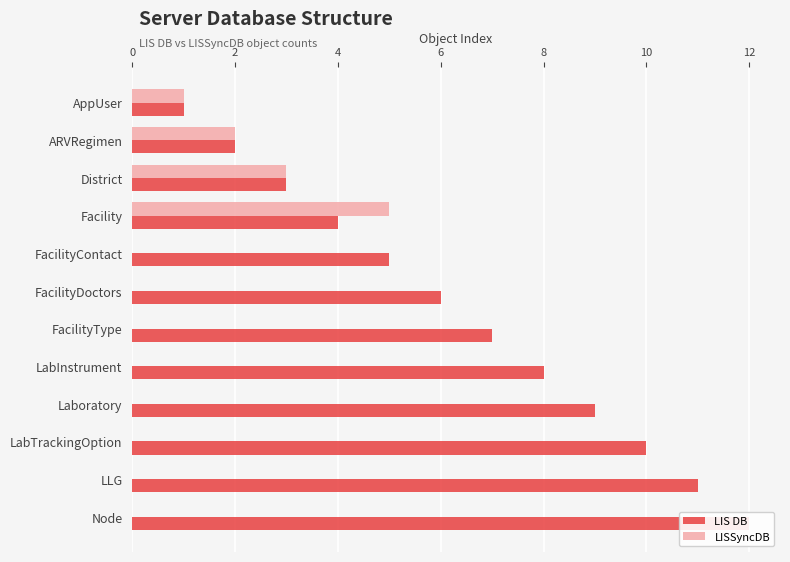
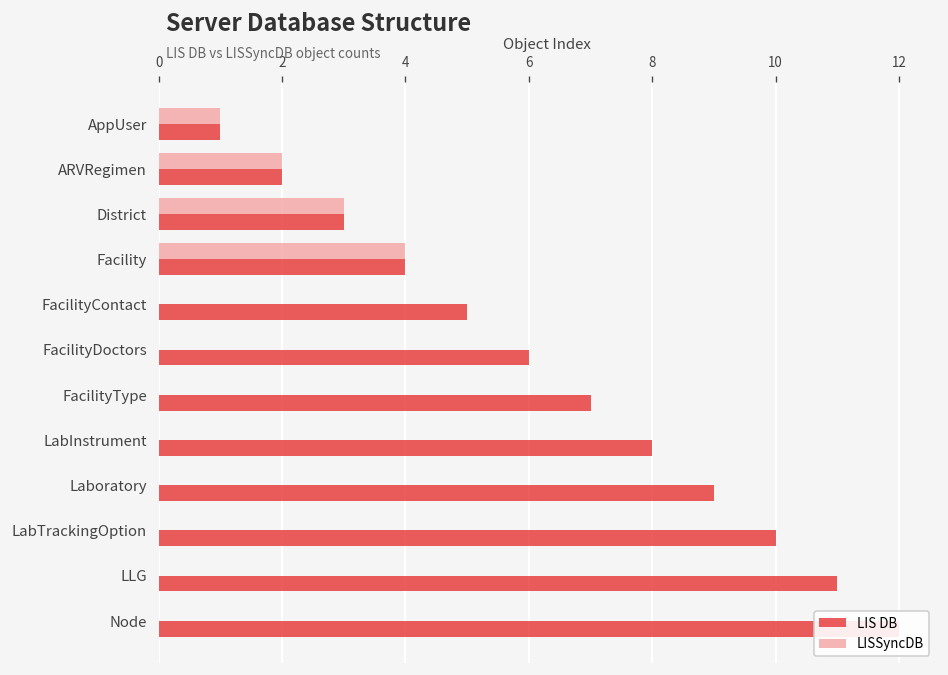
  {
    "LIS DB": {
      "AppUser": 1,
      "ARVRegimen": 2,
      "District": 3,
      "Facility": 4,
      "FacilityContact": 5,
      "FacilityDoctors": 6,
      "FacilityType": 7,
      "LabInstrument": 8,
      "Laboratory": 9,
      "LabTrackingOption": 10,
      "LLG": 11
    },
    "LISSyncDB": {
      "AppUser": 1,
      "ARVRegimen": 2,
      "District": 3,
-     "Facility": 5,
+     "Facility": 4,
      "FacilityContact": 0,
      "FacilityDoctors": 0,
      "FacilityType": 0,
      "LabInstrument": 0,
      "Laboratory": 0,
      "LabTrackingOption": 0,
      "LLG": 0,
      "Node": 0
    }
  }
